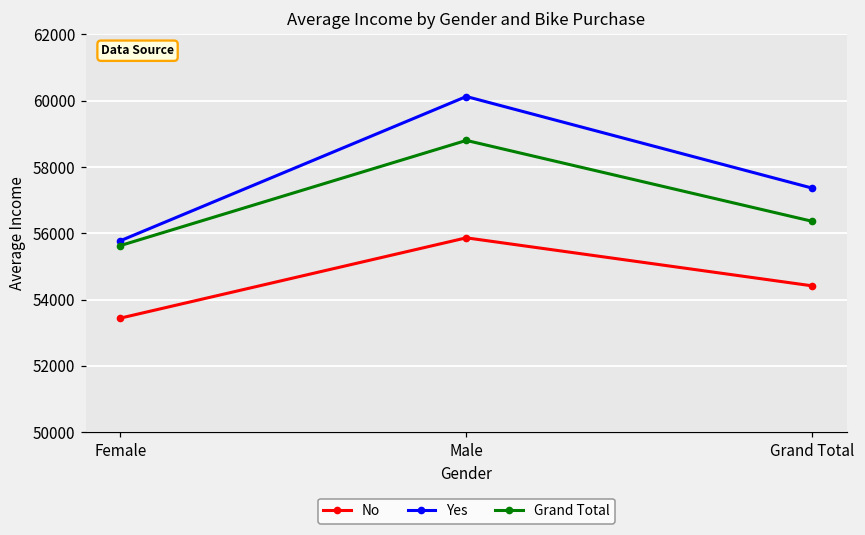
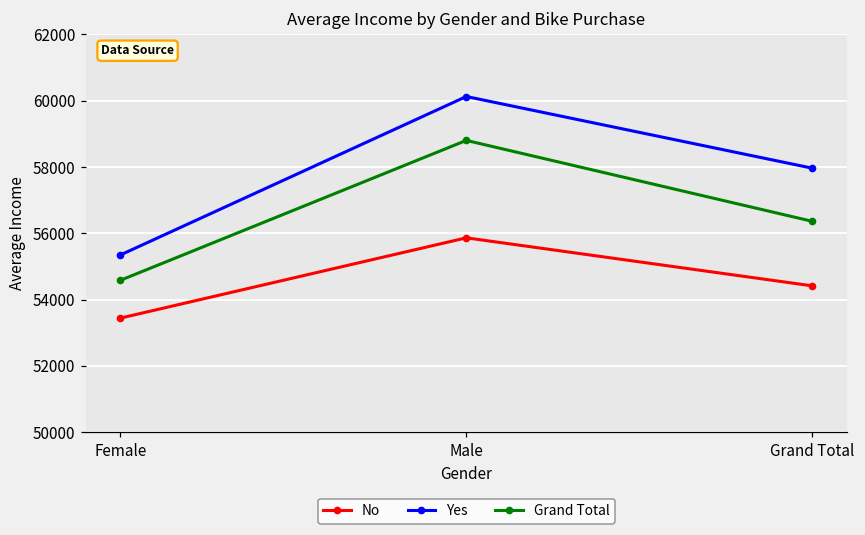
  {
    "No": {
      "Female": 53400,
      "Male": 55900,
      "Grand Total": 54400
    },
    "Yes": {
-     "Female": 55800,
+     "Female": 55300,
      "Male": 60100,
-     "Grand Total": 57400
+     "Grand Total": 58000
    },
    "Grand Total": {
-     "Female": 55600,
+     "Female": 54600,
      "Male": 58800,
      "Grand Total": 56400
    }
  }
